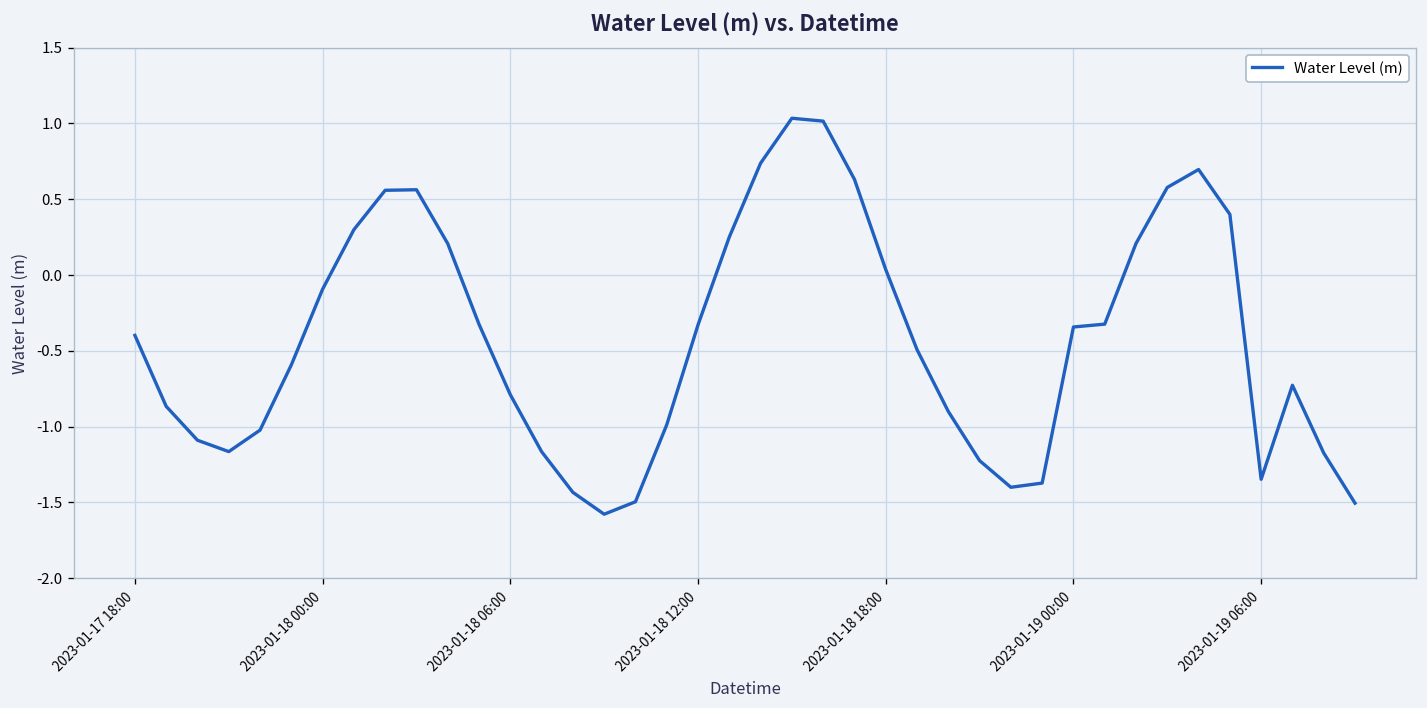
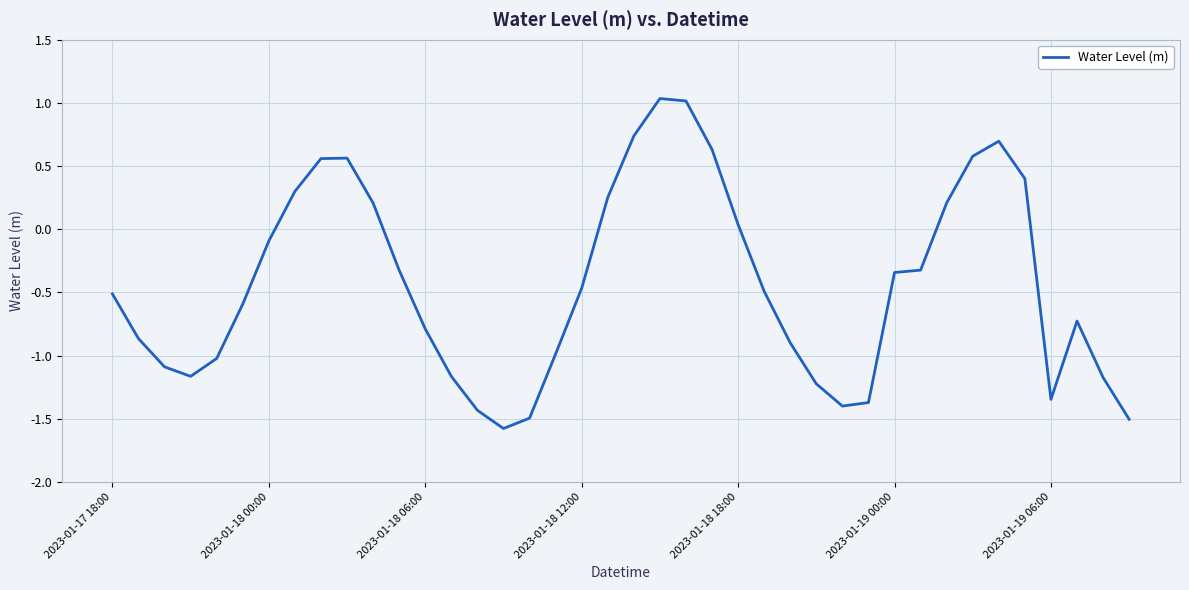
  {
-   "2023-01-17 18:00": -0.40,
+   "2023-01-17 18:00": -0.51,
    "2023-01-18 00:00": -0.09,
    "2023-01-18 06:00": -0.79,
-   "2023-01-18 12:00": -0.33,
+   "2023-01-18 12:00": -0.47,
    "2023-01-18 18:00": 0.04,
    "2023-01-19 00:00": -0.34,
    "2023-01-19 06:00": -1.35
  }
